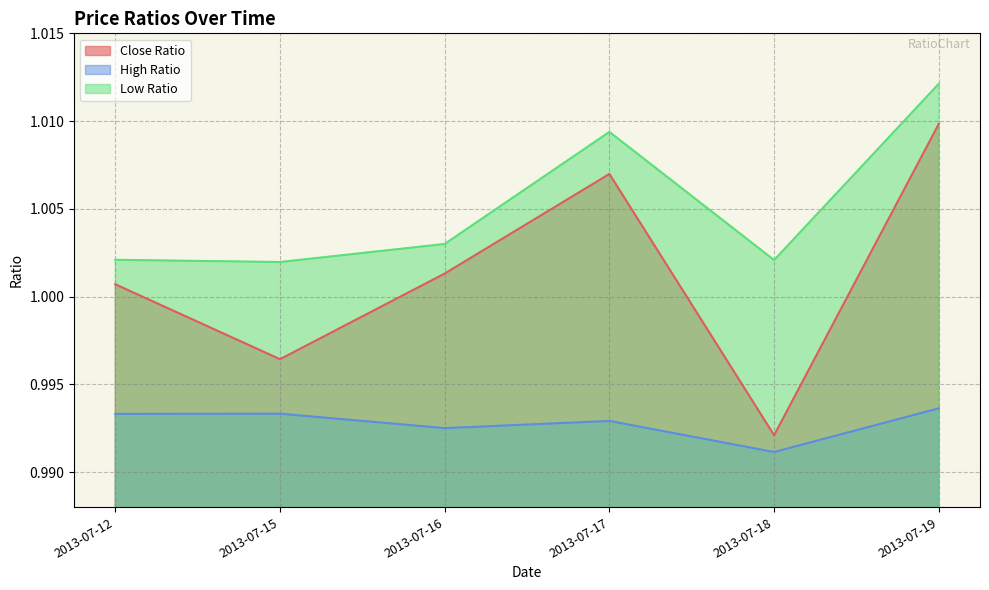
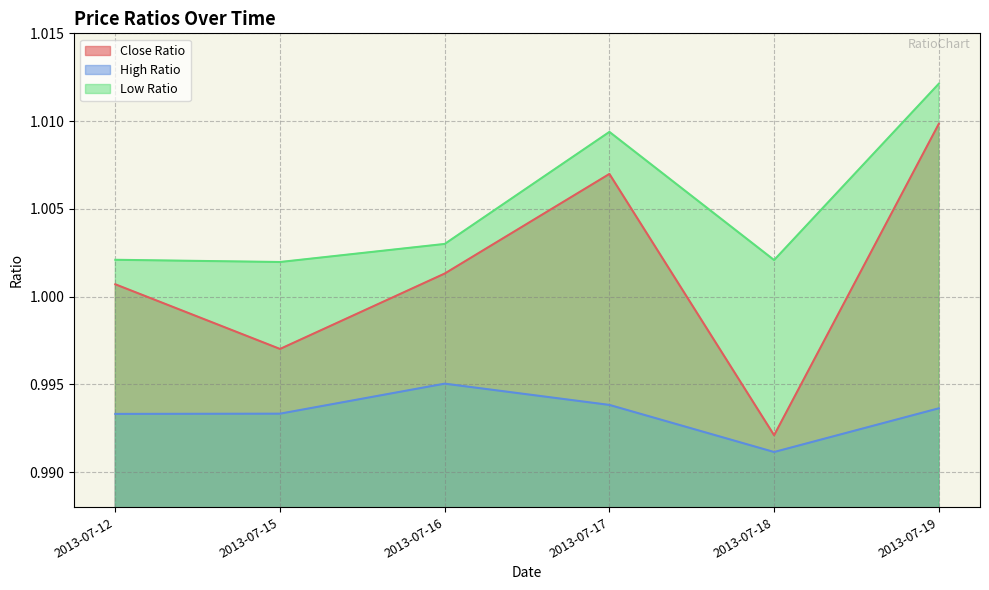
  {
    "Close Ratio": {
      "2013-07-12": 1.0007,
-     "2013-07-15": 0.9964,
+     "2013-07-15": 0.9970,
      "2013-07-16": 1.0013,
      "2013-07-17": 1.0070,
      "2013-07-18": 0.9921,
      "2013-07-19": 1.0098
    },
    "High Ratio": {
      "2013-07-12": 0.9933,
      "2013-07-15": 0.9933,
-     "2013-07-16": 0.9925,
-     "2013-07-17": 0.9929,
+     "2013-07-16": 0.9950,
+     "2013-07-17": 0.9938,
      "2013-07-18": 0.9911,
      "2013-07-19": 0.9936
    },
    "Low Ratio": {
      "2013-07-12": 1.0021,
      "2013-07-15": 1.0020,
      "2013-07-16": 1.0030,
      "2013-07-17": 1.0094,
      "2013-07-18": 1.0021,
      "2013-07-19": 1.0121
    }
  }
